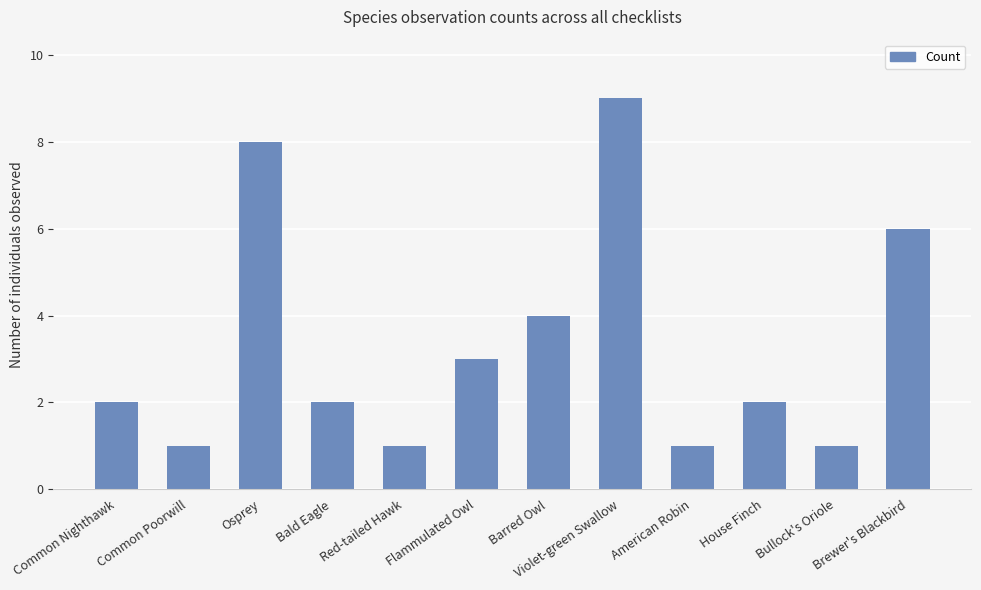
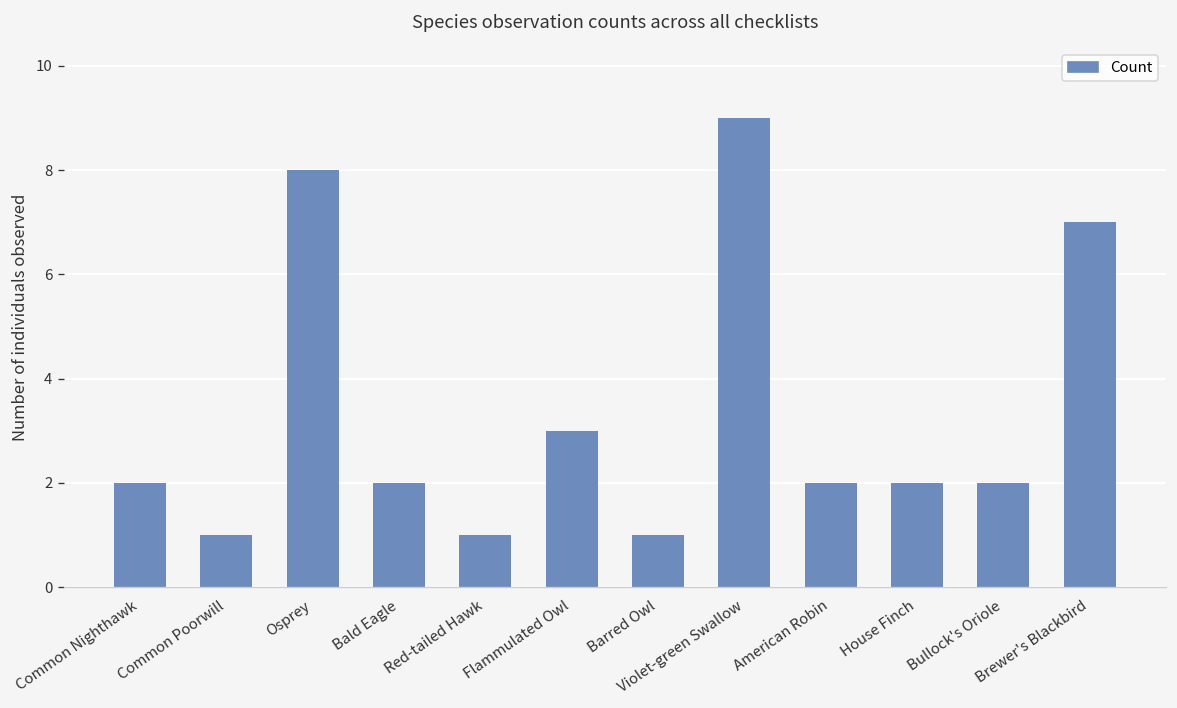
  {
    "Common Nighthawk": 2,
    "Common Poorwill": 1,
    "Osprey": 8,
    "Bald Eagle": 2,
    "Red-tailed Hawk": 1,
    "Flammulated Owl": 3,
-   "Barred Owl": 4,
+   "Barred Owl": 1,
    "Violet-green Swallow": 9,
-   "American Robin": 1,
+   "American Robin": 2,
    "House Finch": 2,
-   "Bullock's Oriole": 1,
-   "Brewer's Blackbird": 6
+   "Bullock's Oriole": 2,
+   "Brewer's Blackbird": 7
  }
